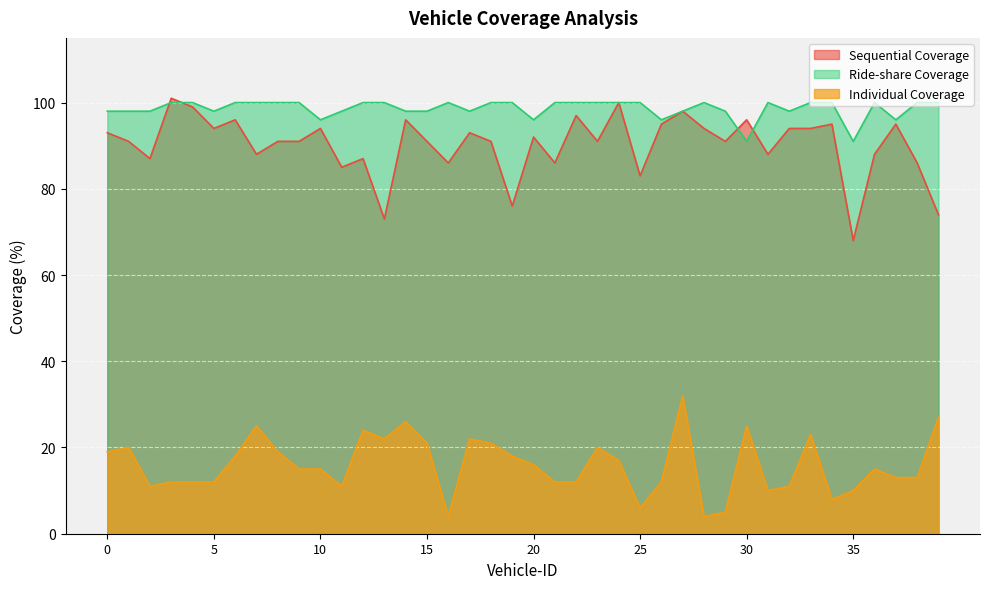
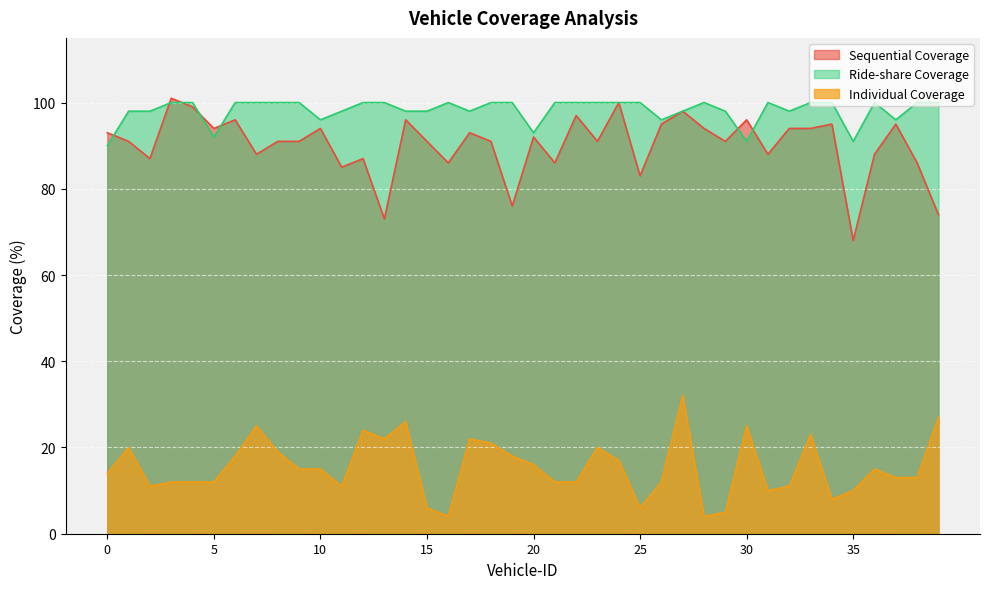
  {
    "Sequential Coverage": {
      "0": 93,
      "5": 94,
      "10": 94,
      "15": 91,
      "20": 92,
      "25": 83,
      "30": 96,
      "35": 68
    },
    "Ride-share Coverage": {
-     "0": 98,
-     "5": 98,
+     "0": 90,
+     "5": 92,
      "10": 96,
      "15": 98,
-     "20": 96,
+     "20": 93,
      "25": 100,
      "30": 91,
      "35": 91
    },
    "Individual Coverage": {
-     "0": 19,
+     "0": 14,
      "5": 12,
      "10": 15,
-     "15": 21,
+     "15": 6,
      "20": 16,
      "25": 6,
      "30": 25,
      "35": 10
    }
  }
